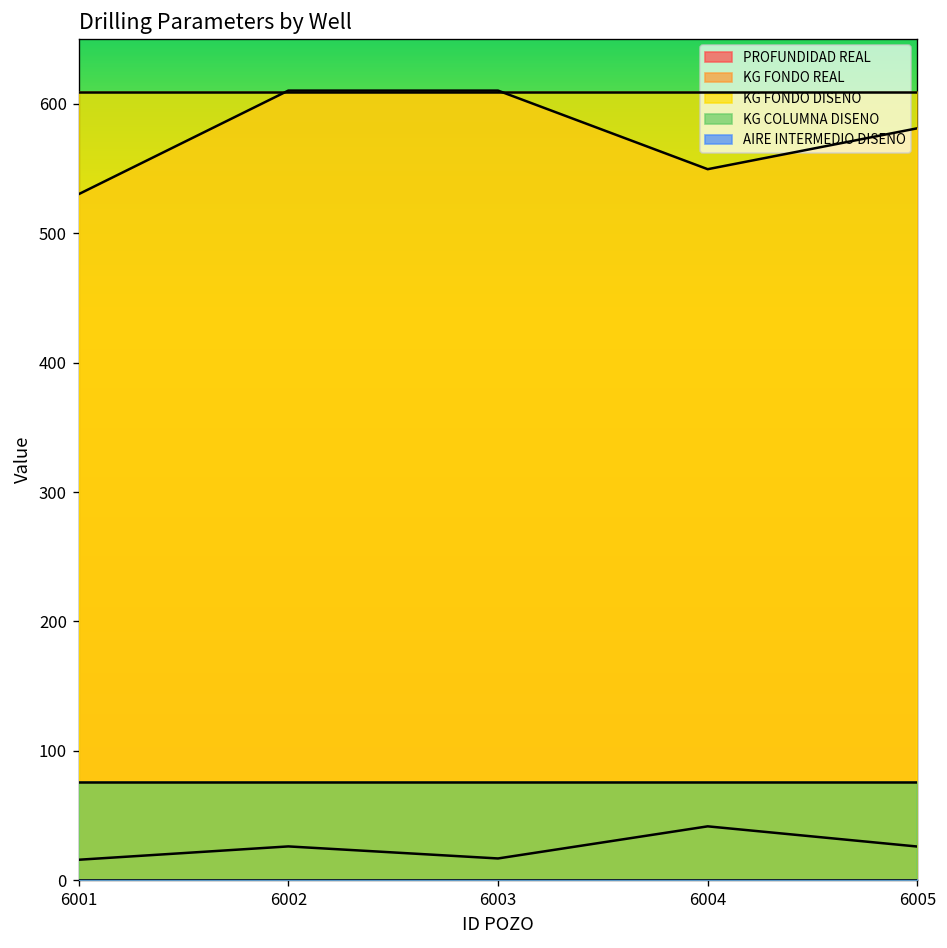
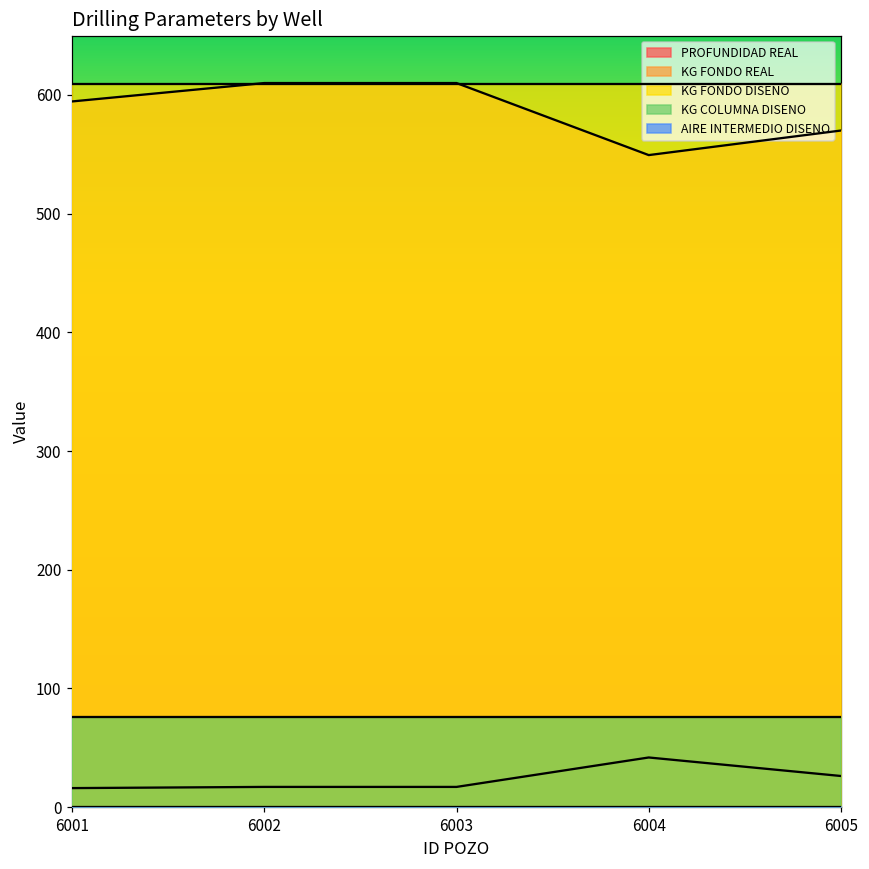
  {
    "PROFUNDIDAD REAL": {
      "6001": 16,
-     "6002": 26,
+     "6002": 17,
      "6003": 17,
      "6004": 42,
      "6005": 26
    },
    "KG FONDO REAL": {
-     "6001": 530,
+     "6001": 595,
      "6004": 549,
-     "6005": 581
+     "6005": 570
    },
    "KG FONDO DISENO": {
      "6001": 609,
      "6005": 609
    },
    "KG COLUMNA DISENO": {
      "6001": 76,
      "6002": 76,
      "6003": 76,
      "6004": 76,
      "6005": 76
    },
    "AIRE INTERMEDIO DISENO": {
      "6001": 0,
      "6002": 0,
      "6003": 0,
      "6004": 0,
      "6005": 0
    }
  }
